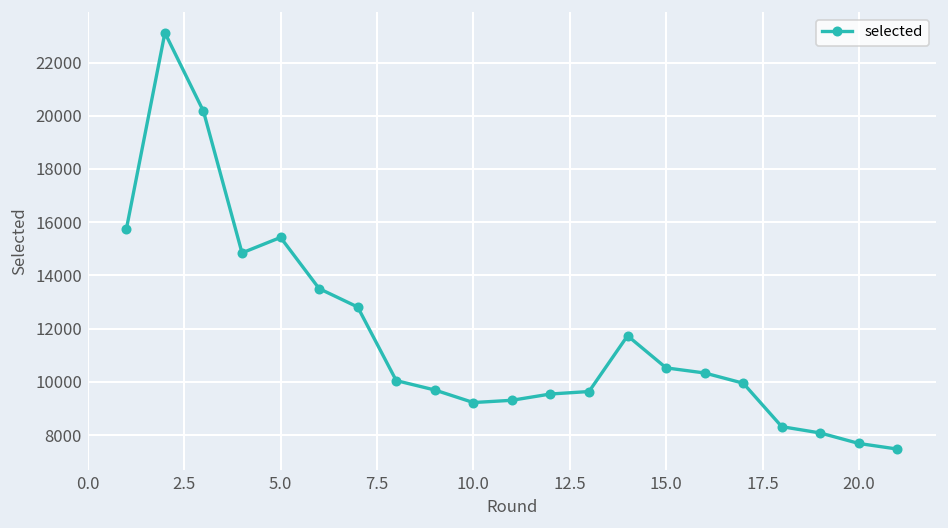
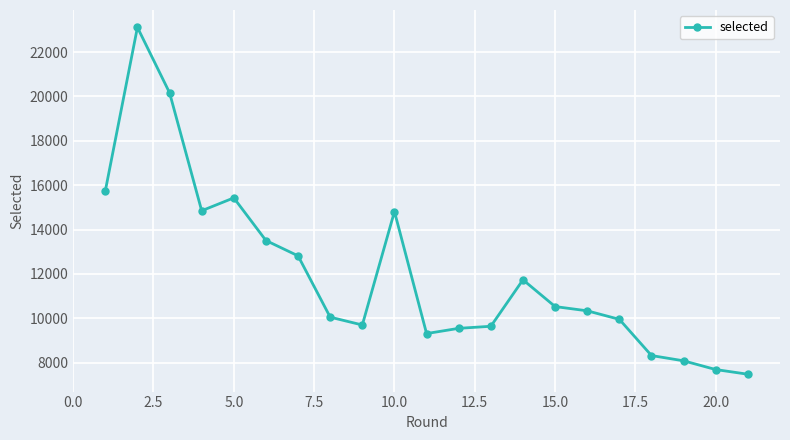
  {
    "5.0": 15400,
-   "10.0": 9200,
+   "10.0": 14800,
    "15.0": 10500,
    "20.0": 7700
  }
